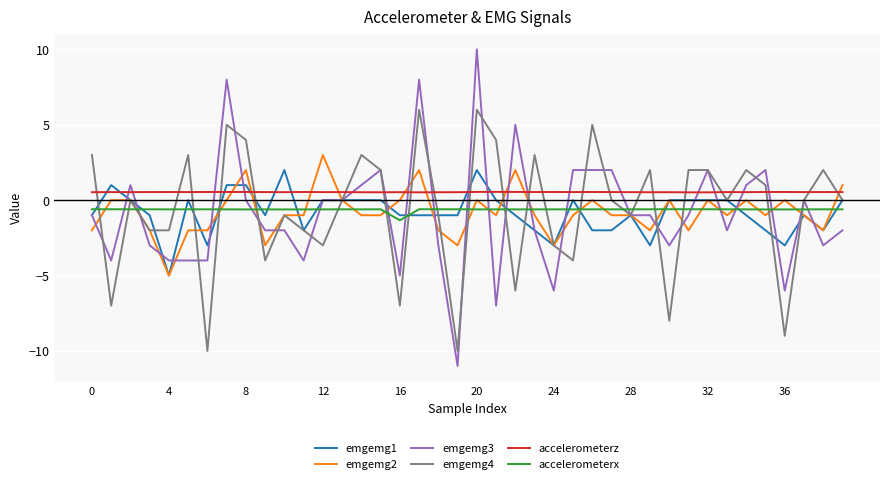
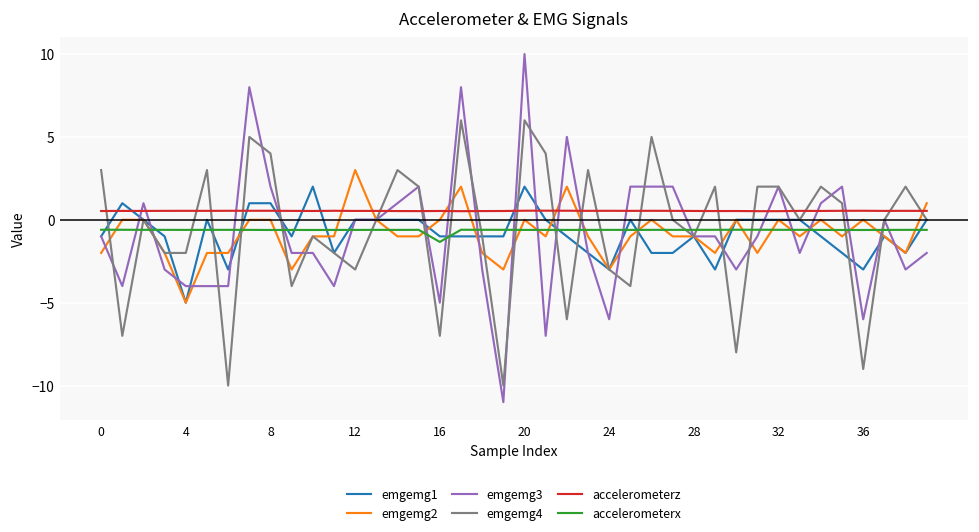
  {
    "emgemg1": {
      "8": 1,
      "16": -1,
      "20": 2,
      "36": -3
    },
    "emgemg2": {
      "0": -2,
-     "8": 2,
+     "8": 0,
      "12": 3,
      "16": 0,
      "20": 0,
      "36": 0
    },
    "emgemg3": {
      "4": -4,
-     "8": 0,
+     "8": 2,
      "16": -5,
      "20": 10,
      "24": -6,
      "36": -6
    },
    "emgemg4": {
      "0": 3,
      "4": -2,
      "8": 4,
      "12": -3,
      "16": -7,
      "20": 6,
      "36": -9
    },
    "accelerometerz": {
      "0": 0.5,
      "4": 0.5,
      "8": 0.5,
      "12": 0.5,
      "16": 0.5,
      "20": 0.5,
      "24": 0.5,
      "28": 0.5,
      "32": 0.5,
      "36": 0.5
    },
    "accelerometerx": {
      "0": -0.6,
      "4": -0.6,
      "8": -0.6,
      "12": -0.6,
      "16": -1.3,
      "20": -0.6,
      "24": -0.6,
      "28": -0.6,
      "32": -0.6,
      "36": -0.6
    }
  }
